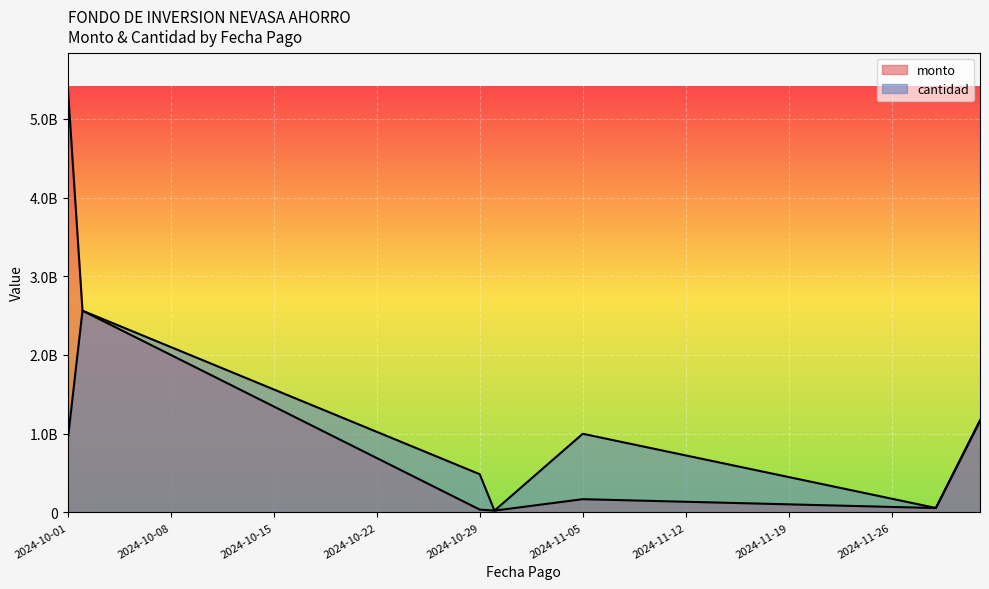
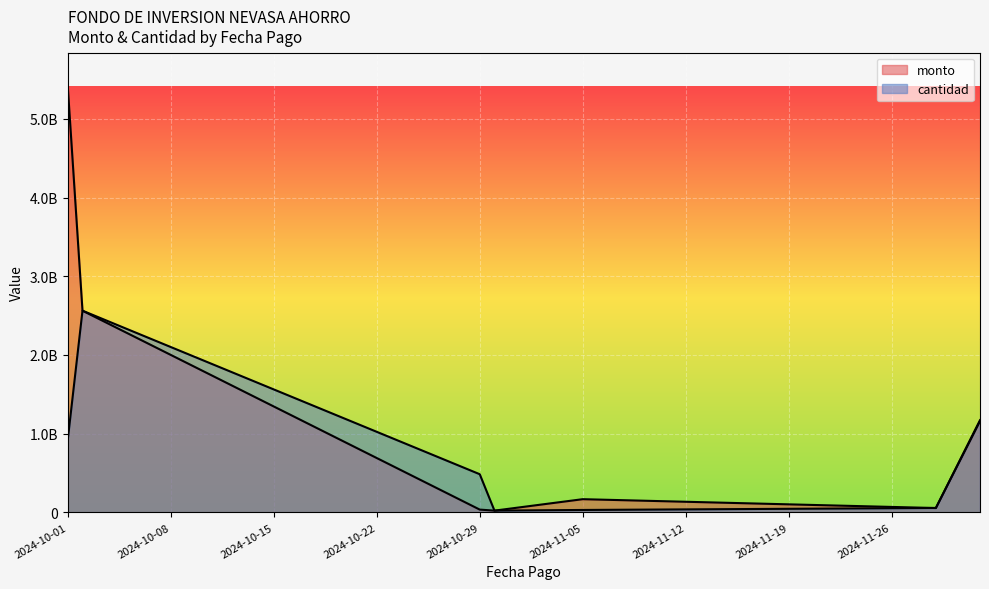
  {
    "monto": {
      "2024-10-01": 5400000000,
      "2024-10-29": 0,
      "2024-11-05": 200000000
    },
    "cantidad": {
      "2024-10-01": 900000000,
      "2024-10-29": 500000000,
-     "2024-11-05": 1000000000
+     "2024-11-05": 0
    }
  }
